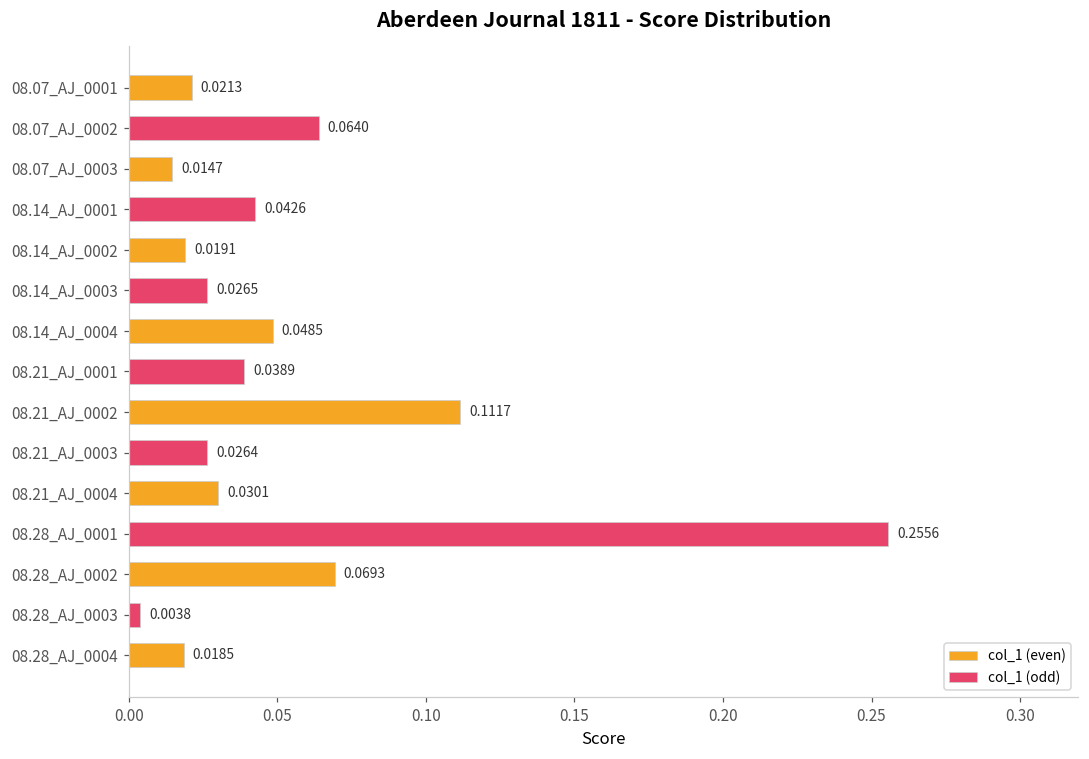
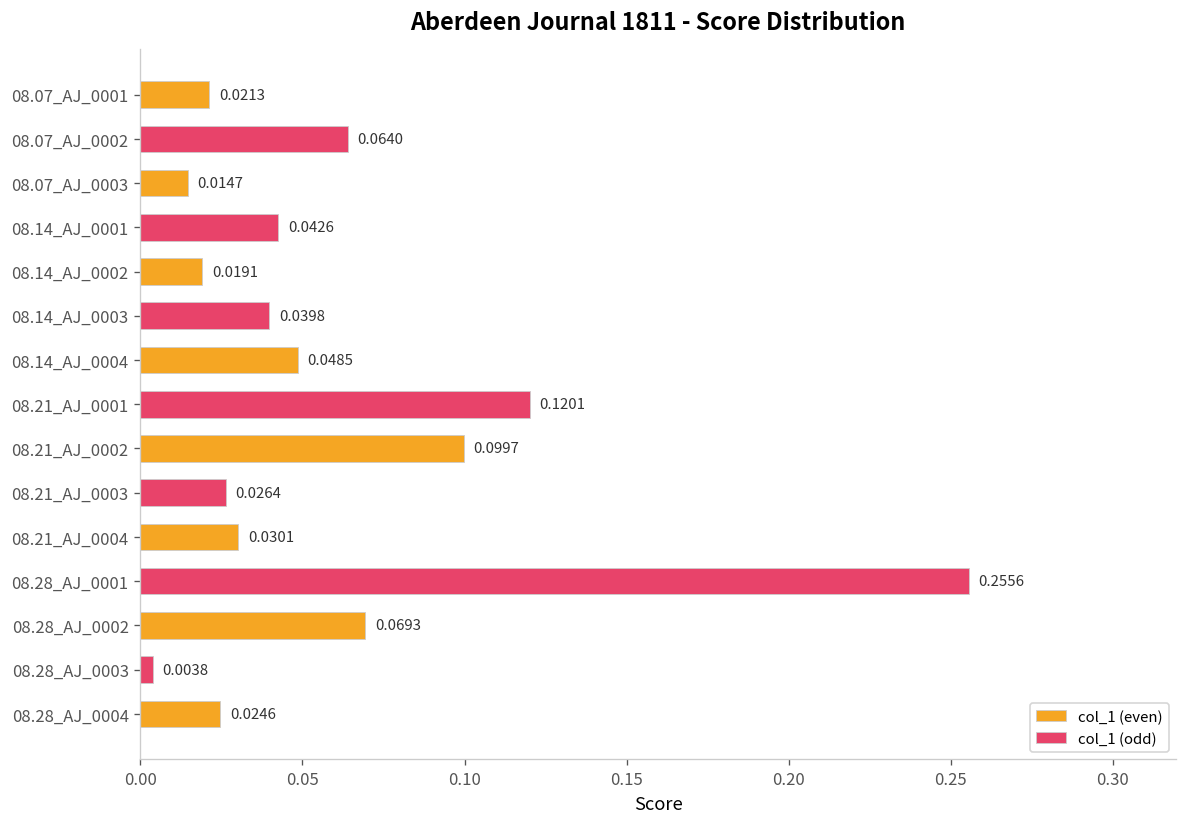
  {
    "col_1 (even)": {
      "08.07_AJ_0001": 0.0213,
      "08.07_AJ_0003": 0.0147,
      "08.14_AJ_0002": 0.0191,
      "08.14_AJ_0004": 0.0485,
-     "08.21_AJ_0002": 0.1117,
+     "08.21_AJ_0002": 0.0997,
      "08.21_AJ_0004": 0.0301,
      "08.28_AJ_0002": 0.0693,
-     "08.28_AJ_0004": 0.0185
+     "08.28_AJ_0004": 0.0246
    },
    "col_1 (odd)": {
      "08.07_AJ_0002": 0.0640,
      "08.14_AJ_0001": 0.0426,
-     "08.14_AJ_0003": 0.0265,
-     "08.21_AJ_0001": 0.0389,
+     "08.14_AJ_0003": 0.0398,
+     "08.21_AJ_0001": 0.1201,
      "08.21_AJ_0003": 0.0264,
      "08.28_AJ_0001": 0.2556,
      "08.28_AJ_0003": 0.0038
    }
  }
